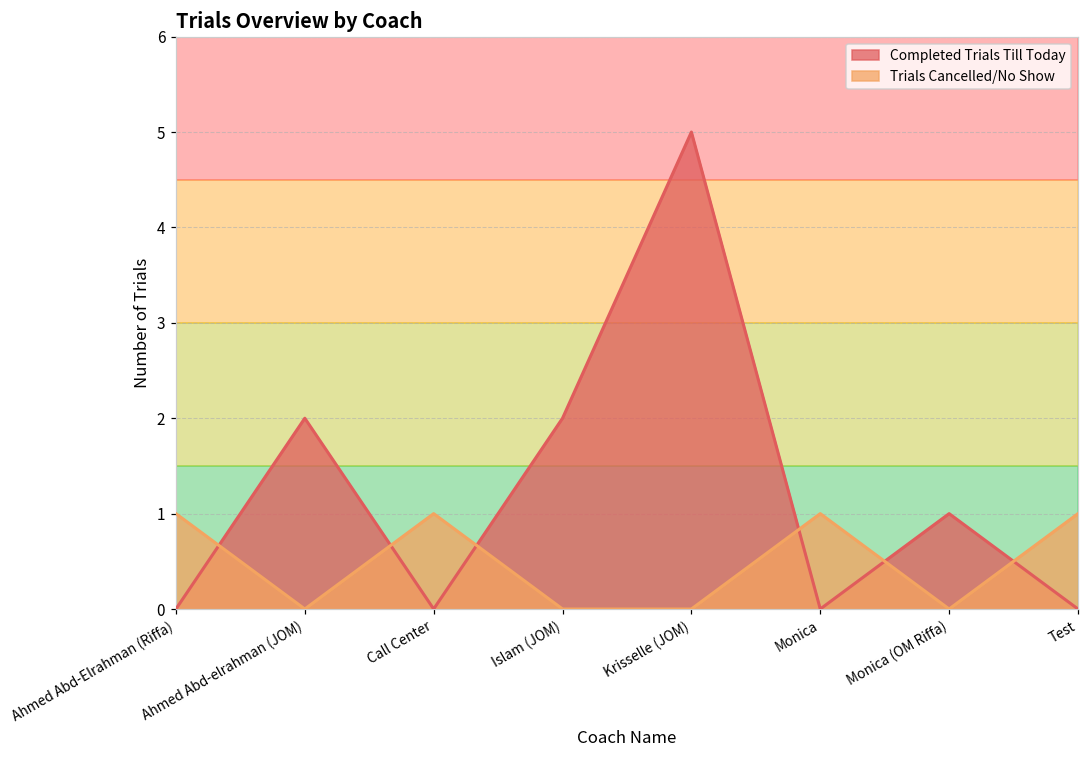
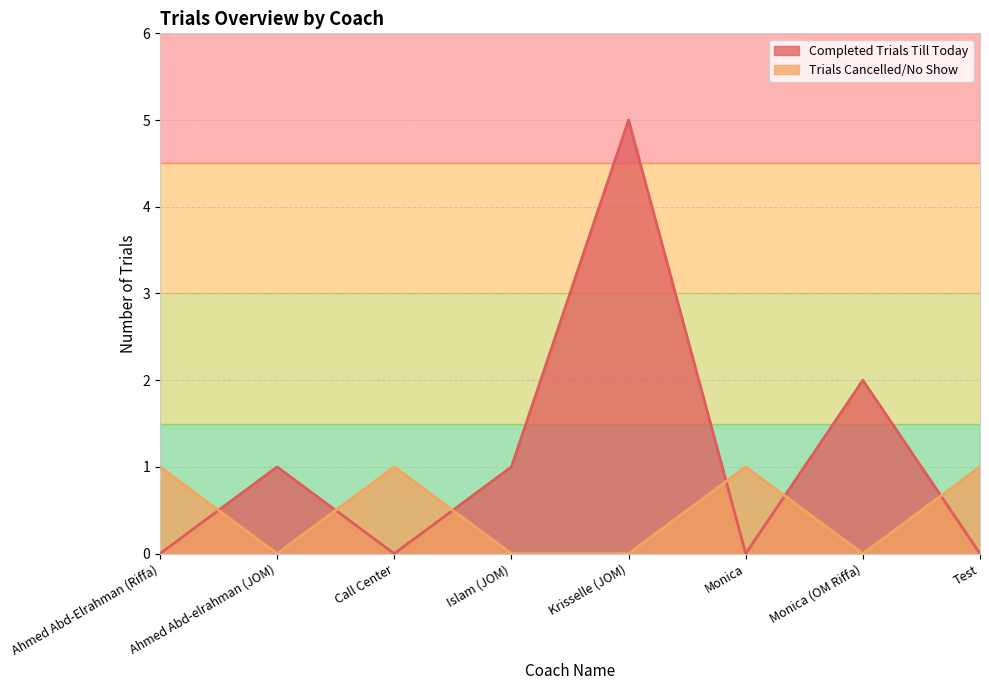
  {
    "Completed Trials Till Today": {
      "Ahmed Abd-Elrahman (Riffa)": 0,
-     "Ahmed Abd-elrahman (JOM)": 2,
+     "Ahmed Abd-elrahman (JOM)": 1,
      "Call Center": 0,
-     "Islam (JOM)": 2,
+     "Islam (JOM)": 1,
      "Krisselle (JOM)": 5,
      "Monica": 0,
-     "Monica (OM Riffa)": 1,
+     "Monica (OM Riffa)": 2,
      "Test": 0
    },
    "Trials Cancelled/No Show": {
      "Ahmed Abd-Elrahman (Riffa)": 1,
      "Ahmed Abd-elrahman (JOM)": 0,
      "Call Center": 1,
      "Islam (JOM)": 0,
      "Krisselle (JOM)": 0,
      "Monica": 1,
      "Monica (OM Riffa)": 0,
      "Test": 1
    }
  }
